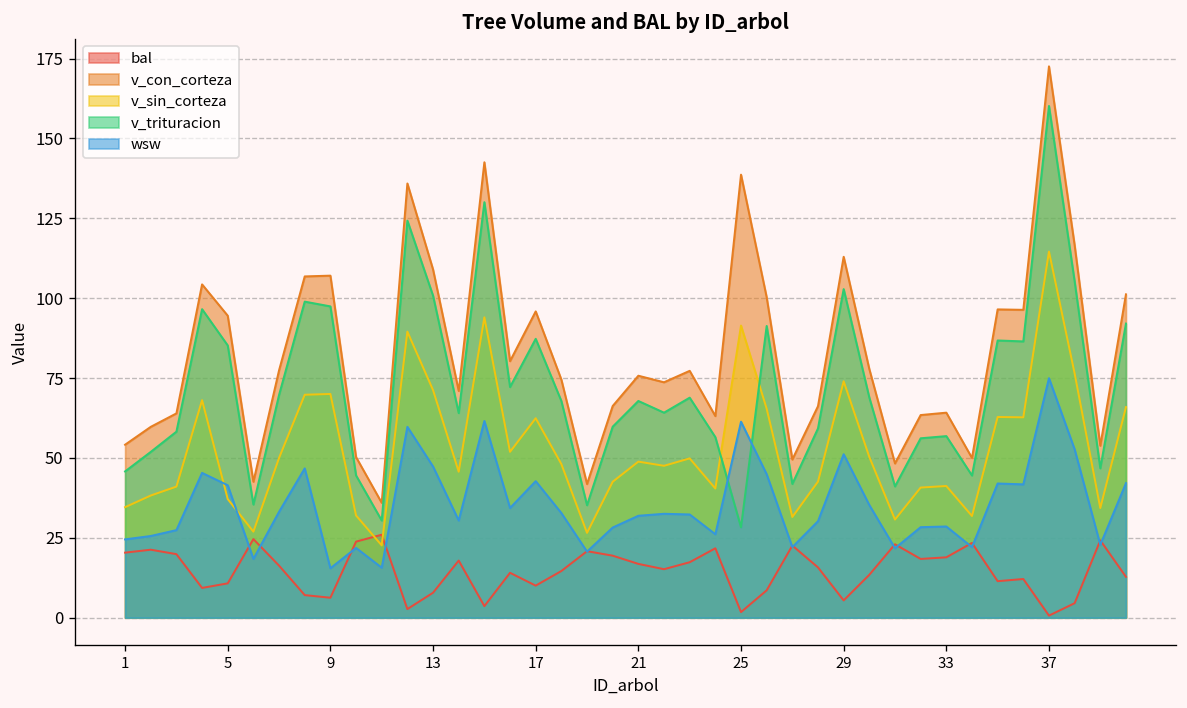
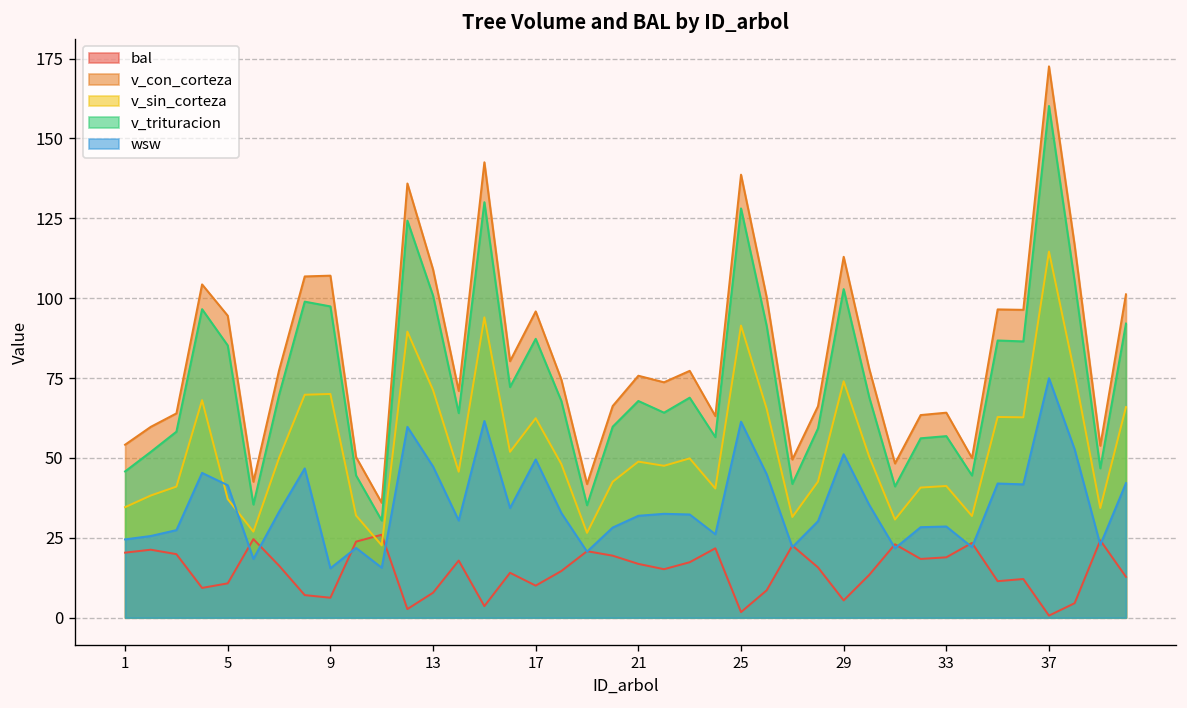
  {
    "v_sin_corteza": {
      "1": 35,
      "5": 37,
      "9": 70,
      "13": 71,
      "17": 62,
      "21": 49,
      "25": 91,
      "29": 74,
      "33": 41,
      "37": 115
    },
    "v_trituracion": {
      "1": 46,
      "5": 85,
      "9": 97,
      "13": 101,
      "17": 87,
      "21": 68,
-     "25": 28,
+     "25": 128,
      "29": 103,
      "33": 57,
      "37": 160
    },
    "wsw": {
      "1": 25,
      "5": 41,
      "9": 15,
      "13": 47,
-     "17": 43,
+     "17": 50,
      "21": 32,
      "25": 61,
      "29": 51,
      "33": 29,
      "37": 75
    }
  }
